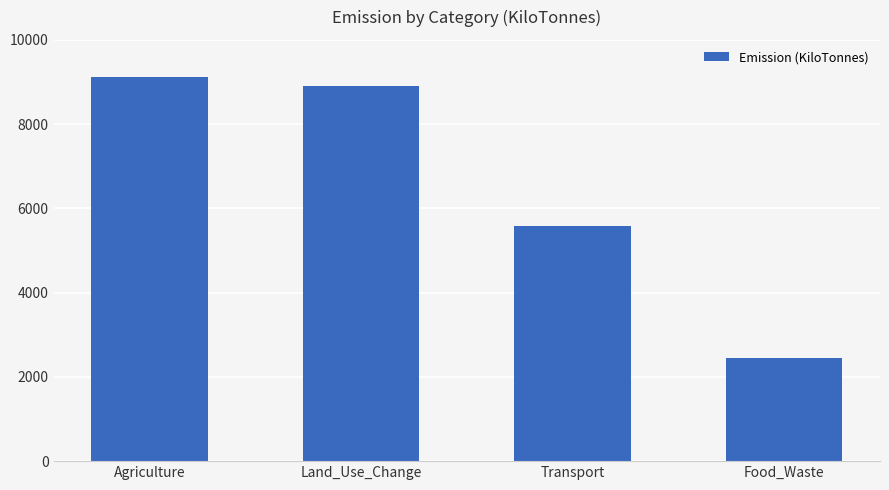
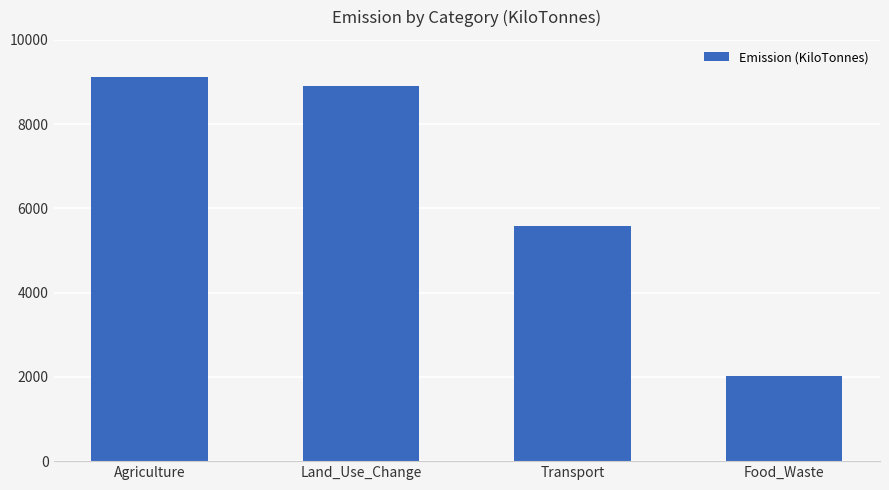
  {
    "Agriculture": 9100,
    "Land_Use_Change": 8900,
    "Transport": 5600,
-   "Food_Waste": 2500
+   "Food_Waste": 2000
  }
